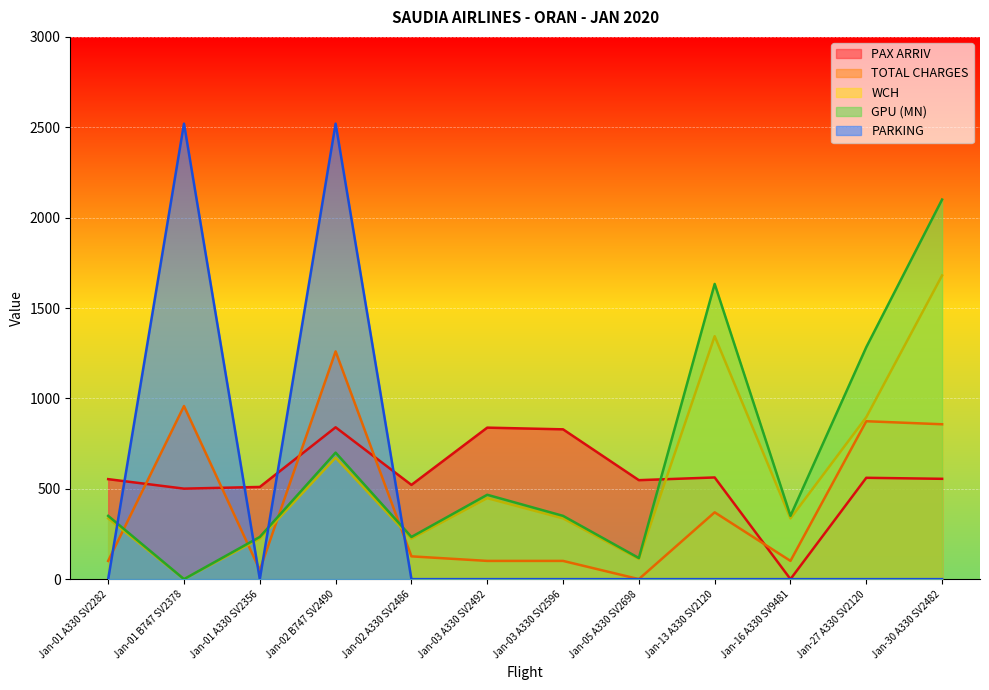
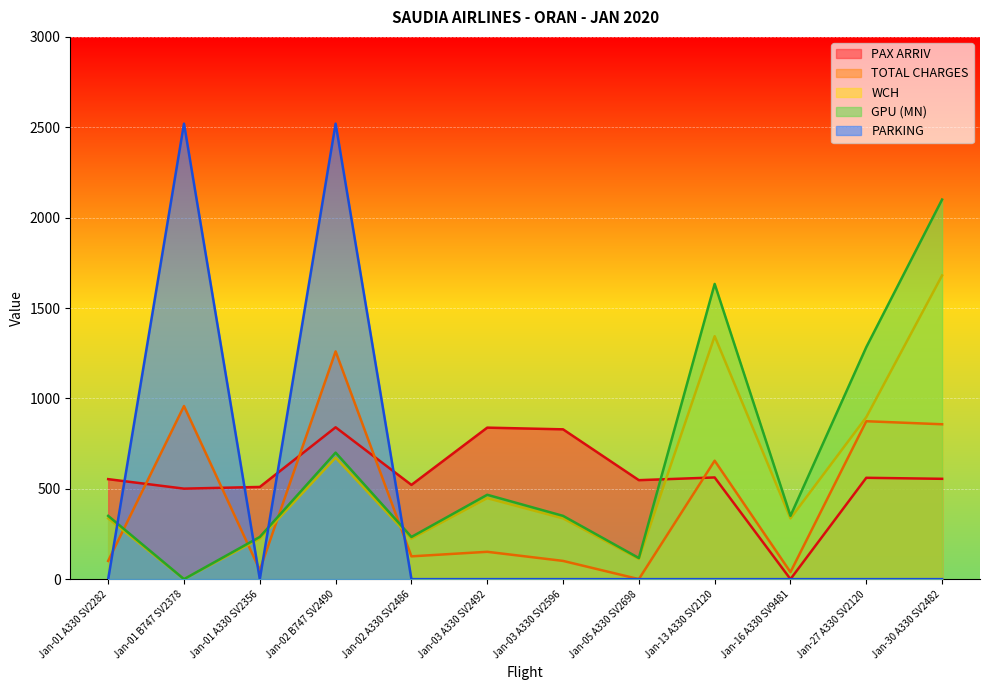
  {
    "PAX ARRIV": {
      "Jan-01 A330 SV2282": 550,
      "Jan-01 B747 SV2378": 500,
      "Jan-01 A330 SV2356": 510,
      "Jan-02 B747 SV2490": 840,
      "Jan-02 A330 SV2486": 520,
      "Jan-03 A330 SV2492": 840,
      "Jan-03 A330 SV2596": 830,
      "Jan-05 A330 SV2698": 550,
      "Jan-13 A330 SV2120": 560,
      "Jan-27 A330 SV2120": 560,
      "Jan-30 A330 SV2482": 560
    },
    "TOTAL CHARGES": {
      "Jan-01 A330 SV2282": 100,
      "Jan-01 B747 SV2378": 960,
      "Jan-01 A330 SV2356": 50,
      "Jan-02 B747 SV2490": 1260,
      "Jan-02 A330 SV2486": 130,
-     "Jan-03 A330 SV2492": 100,
+     "Jan-03 A330 SV2492": 150,
      "Jan-03 A330 SV2596": 100,
-     "Jan-13 A330 SV2120": 370,
-     "Jan-16 A330 SV9481": 100,
+     "Jan-13 A330 SV2120": 660,
+     "Jan-16 A330 SV9481": 40,
      "Jan-27 A330 SV2120": 870,
      "Jan-30 A330 SV2482": 860
    },
    "WCH": {
      "Jan-02 B747 SV2490": 670,
      "Jan-03 A330 SV2492": 450,
      "Jan-13 A330 SV2120": 1340,
      "Jan-27 A330 SV2120": 900,
      "Jan-30 A330 SV2482": 1680
    },
    "GPU (MN)": {
      "Jan-02 B747 SV2490": 700,
      "Jan-03 A330 SV2492": 470,
      "Jan-13 A330 SV2120": 1630,
      "Jan-27 A330 SV2120": 1280,
      "Jan-30 A330 SV2482": 2100
    },
    "PARKING": {
      "Jan-01 A330 SV2282": 0,
      "Jan-01 B747 SV2378": 2520,
      "Jan-01 A330 SV2356": 0,
      "Jan-02 B747 SV2490": 2520,
      "Jan-02 A330 SV2486": 0,
      "Jan-03 A330 SV2492": 0,
      "Jan-03 A330 SV2596": 0,
      "Jan-13 A330 SV2120": 0,
      "Jan-27 A330 SV2120": 0,
      "Jan-30 A330 SV2482": 0
    }
  }
